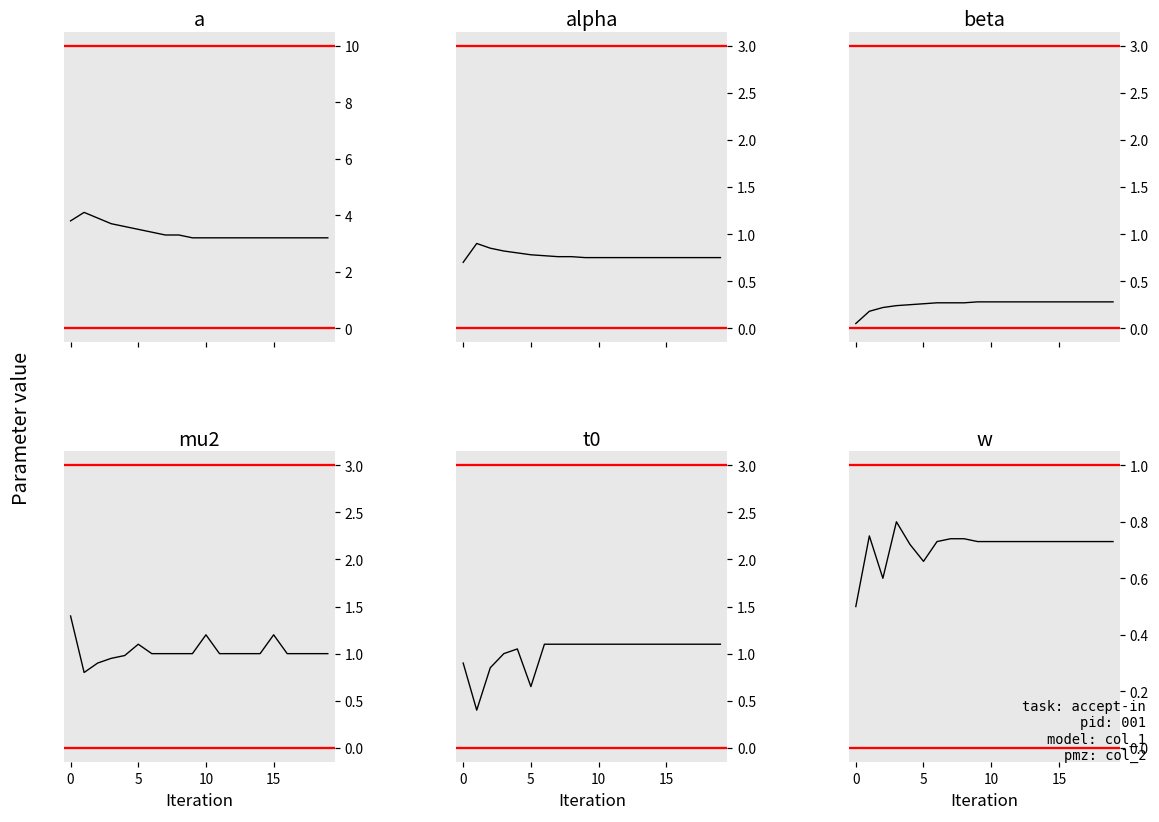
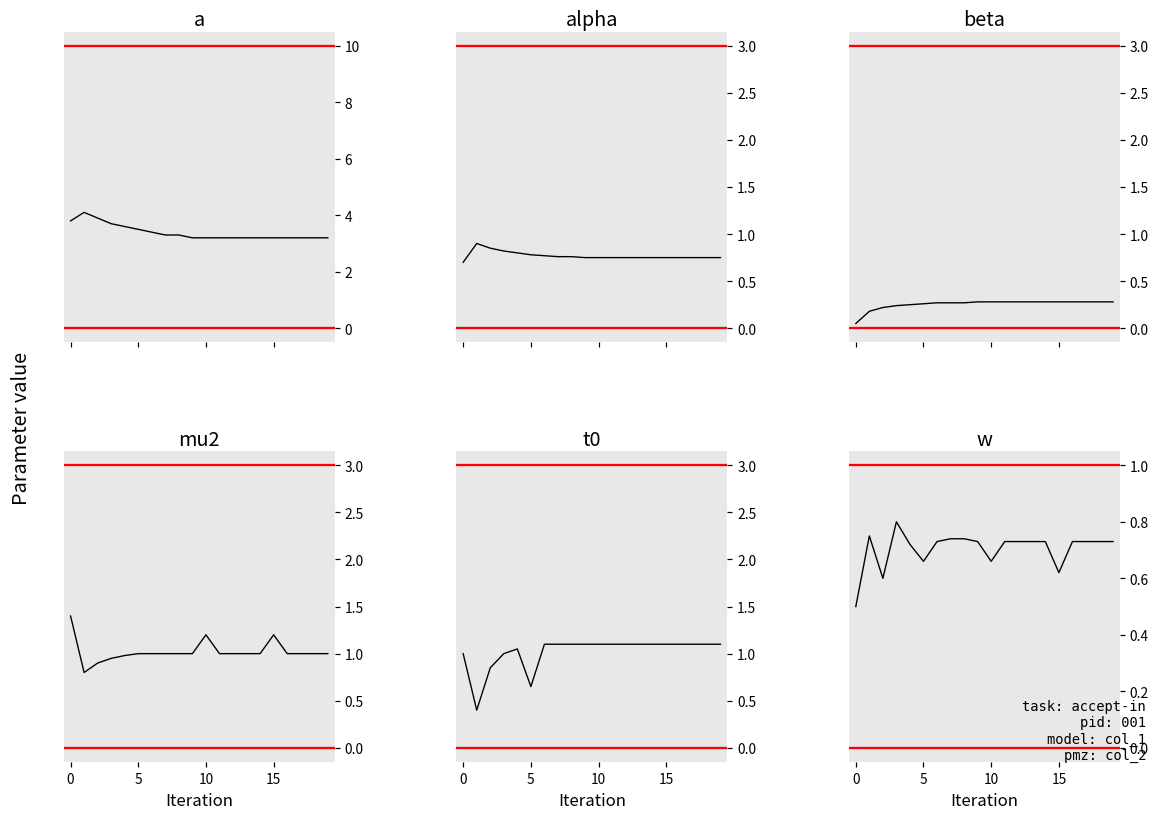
  {
    "mu2": {
      "0": 1.4,
-     "5": 1.1,
+     "5": 1.0,
      "10": 1.2,
      "15": 1.2
    },
    "t0": {
-     "0": 0.9,
+     "0": 1.0,
      "5": 0.7,
      "10": 1.1,
      "15": 1.1
    },
    "w": {
      "0": 0.50,
      "5": 0.66,
-     "10": 0.73,
-     "15": 0.73
+     "10": 0.66,
+     "15": 0.62
    }
  }
